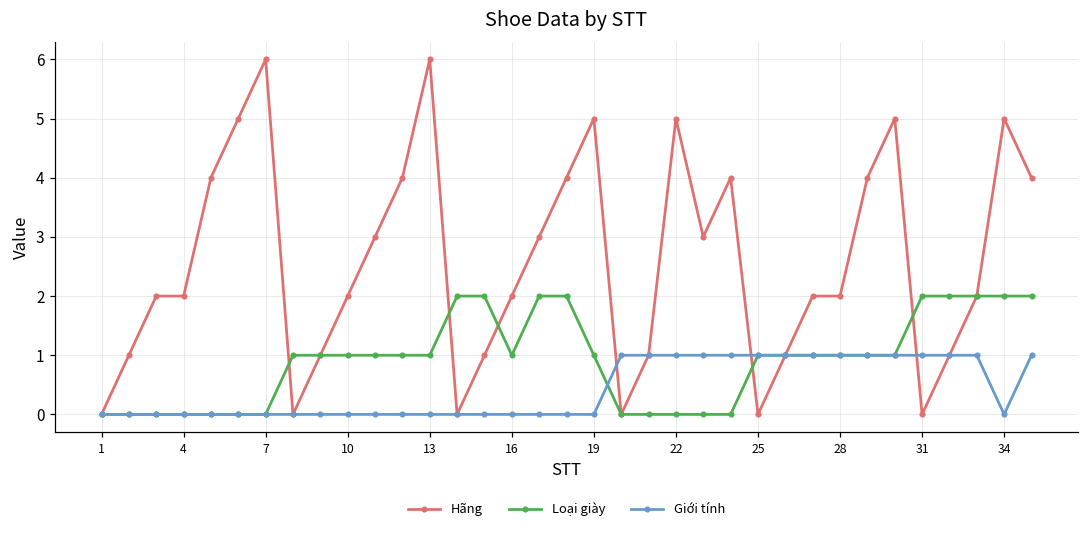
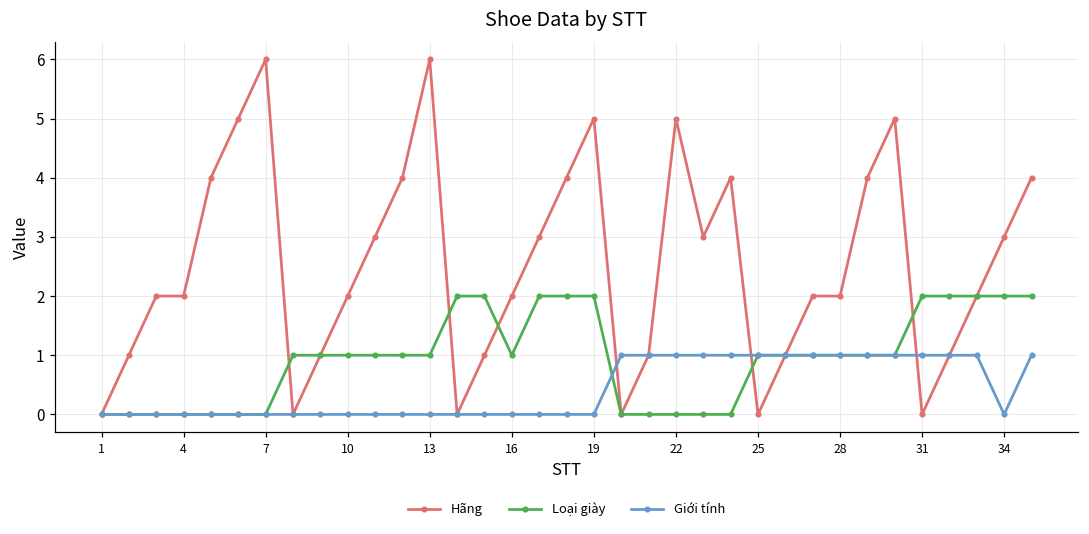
  {
    "Hãng": {
      "4": 2,
      "7": 6,
      "10": 2,
      "13": 6,
      "16": 2,
      "19": 5,
      "22": 5,
      "25": 0,
      "28": 2,
      "31": 0,
-     "34": 5
+     "34": 3
    },
    "Loại giày": {
      "10": 1,
      "13": 1,
      "16": 1,
-     "19": 1,
+     "19": 2,
      "22": 0,
      "31": 2,
      "34": 2
    },
    "Giới tính": {
      "10": 0,
      "13": 0,
      "16": 0,
      "19": 0,
      "22": 1,
      "31": 1,
      "34": 0
    }
  }
